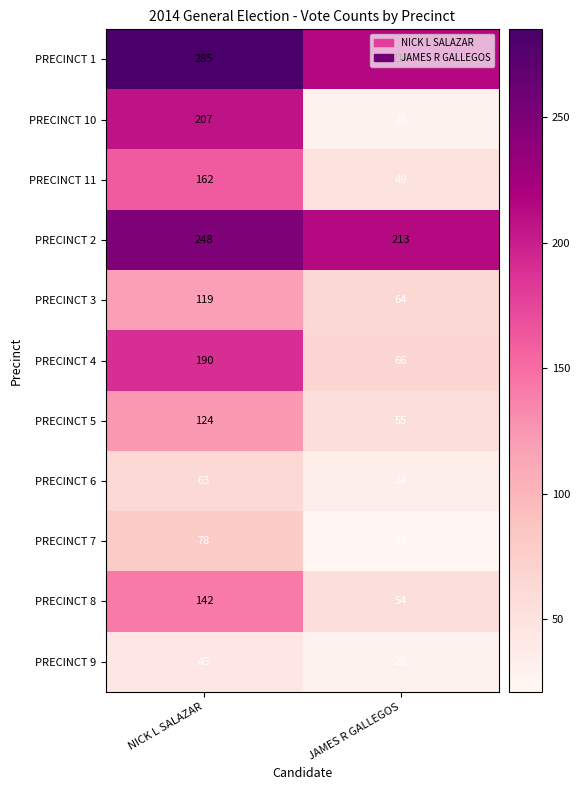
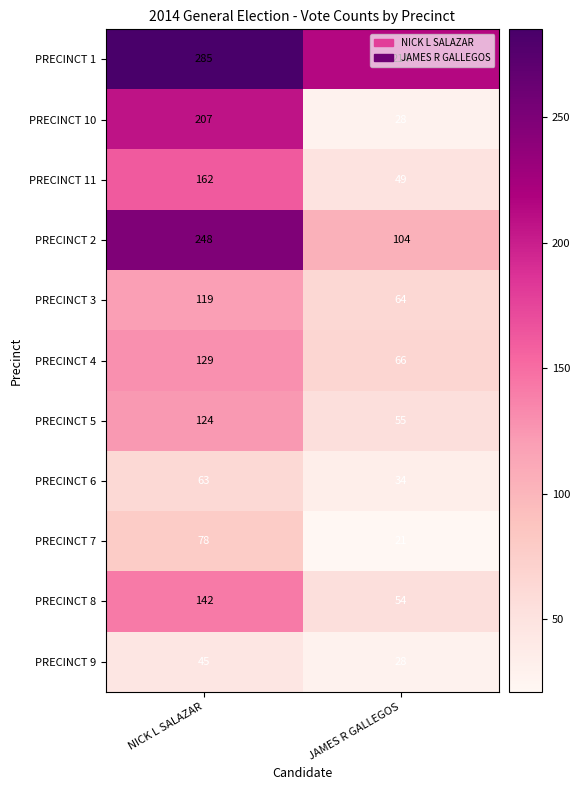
  {
    "PRECINCT 1": {
      "NICK L SALAZAR": 285
    },
    "PRECINCT 10": {
      "NICK L SALAZAR": 207
    },
    "PRECINCT 11": {
      "NICK L SALAZAR": 162
    },
    "PRECINCT 2": {
      "NICK L SALAZAR": 248,
-     "JAMES R GALLEGOS": 213
+     "JAMES R GALLEGOS": 104
    },
    "PRECINCT 3": {
      "NICK L SALAZAR": 119
    },
    "PRECINCT 4": {
-     "NICK L SALAZAR": 190
+     "NICK L SALAZAR": 129
    },
    "PRECINCT 5": {
      "NICK L SALAZAR": 124
    },
    "PRECINCT 7": {
      "NICK L SALAZAR": 78
    },
    "PRECINCT 8": {
      "NICK L SALAZAR": 142
    }
  }
